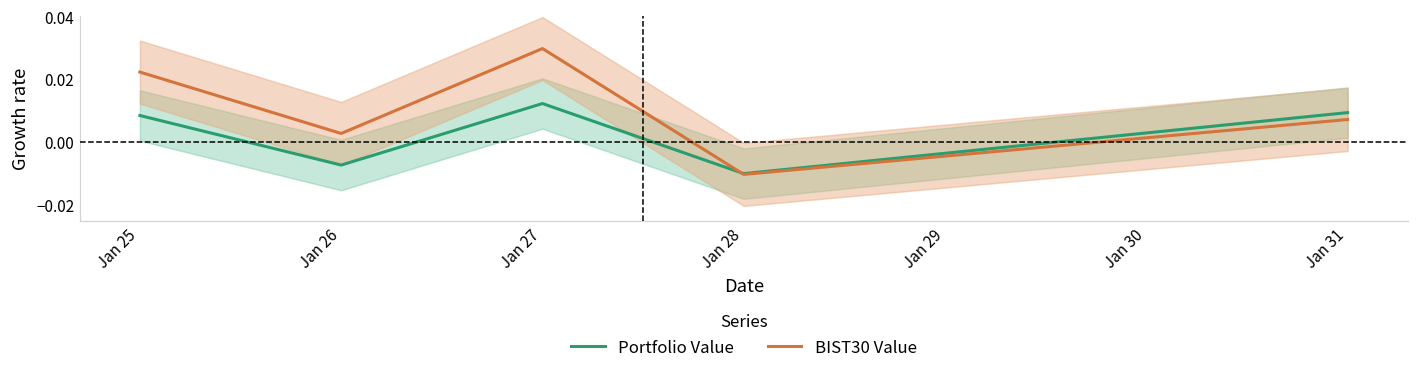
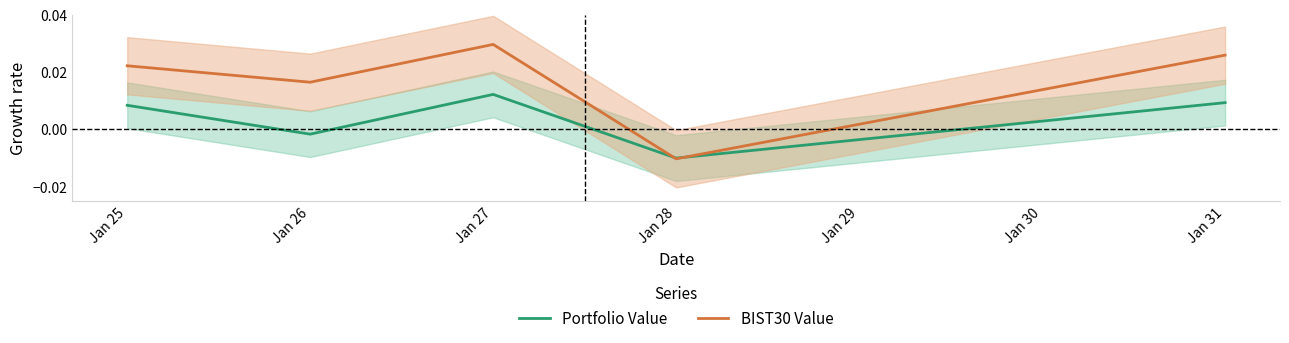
  {
    "Portfolio Value": {
      "Jan 25": 0.008,
-     "Jan 26": -0.007,
+     "Jan 26": -0.002,
      "Jan 27": 0.012,
      "Jan 31": 0.009
    },
    "BIST30 Value": {
      "Jan 25": 0.022,
-     "Jan 26": 0.003,
+     "Jan 26": 0.016,
      "Jan 27": 0.030,
-     "Jan 31": 0.007
+     "Jan 31": 0.026
    }
  }
